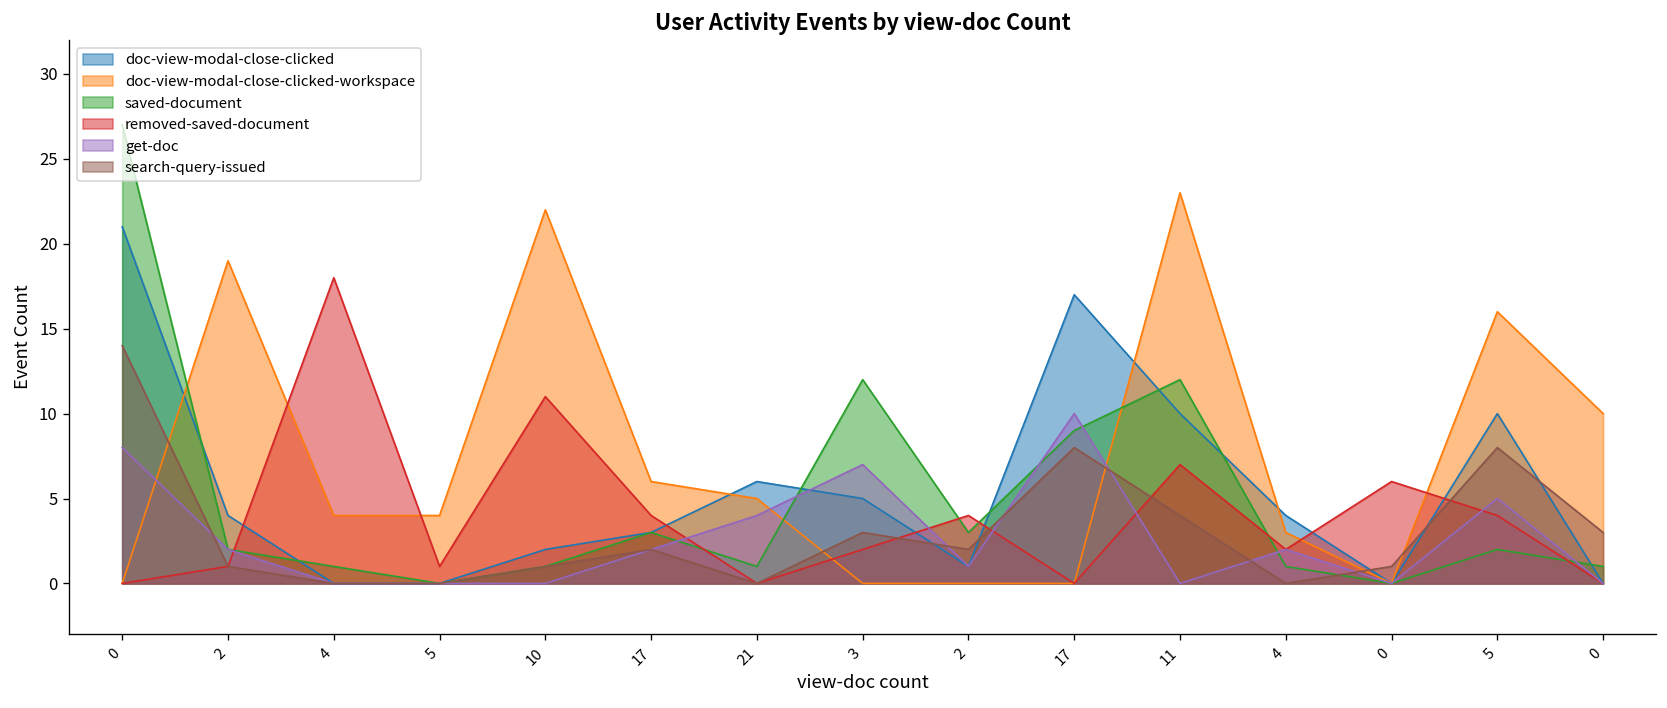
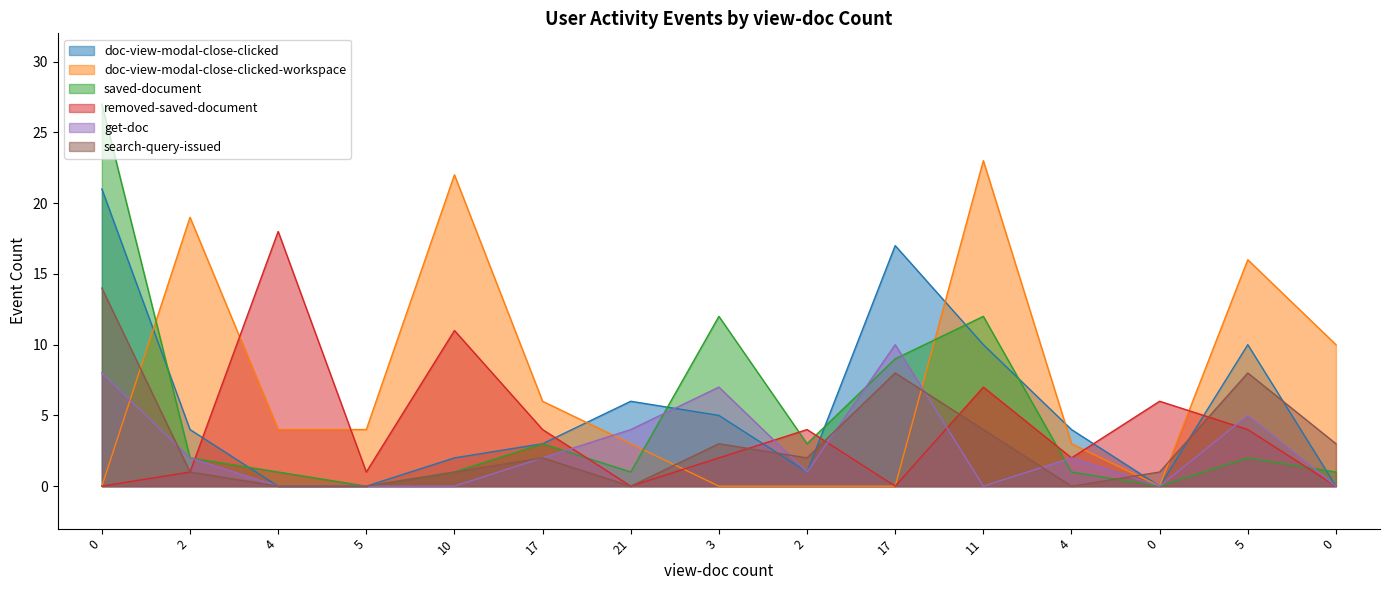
  {
    "doc-view-modal-close-clicked": {
      "10": 2,
      "21": 6,
      "3": 5,
      "11": 10
    },
    "doc-view-modal-close-clicked-workspace": {
      "10": 22,
-     "21": 5,
+     "21": 3,
      "3": 0,
      "11": 23
    },
    "saved-document": {
      "21": 1,
      "3": 12,
      "11": 12
    },
    "removed-saved-document": {
      "10": 11,
      "3": 2,
      "11": 7
    },
    "get-doc": {
      "10": 0,
      "21": 4,
      "3": 7,
      "11": 0
    },
    "search-query-issued": {
      "3": 3,
      "11": 4
    }
  }
